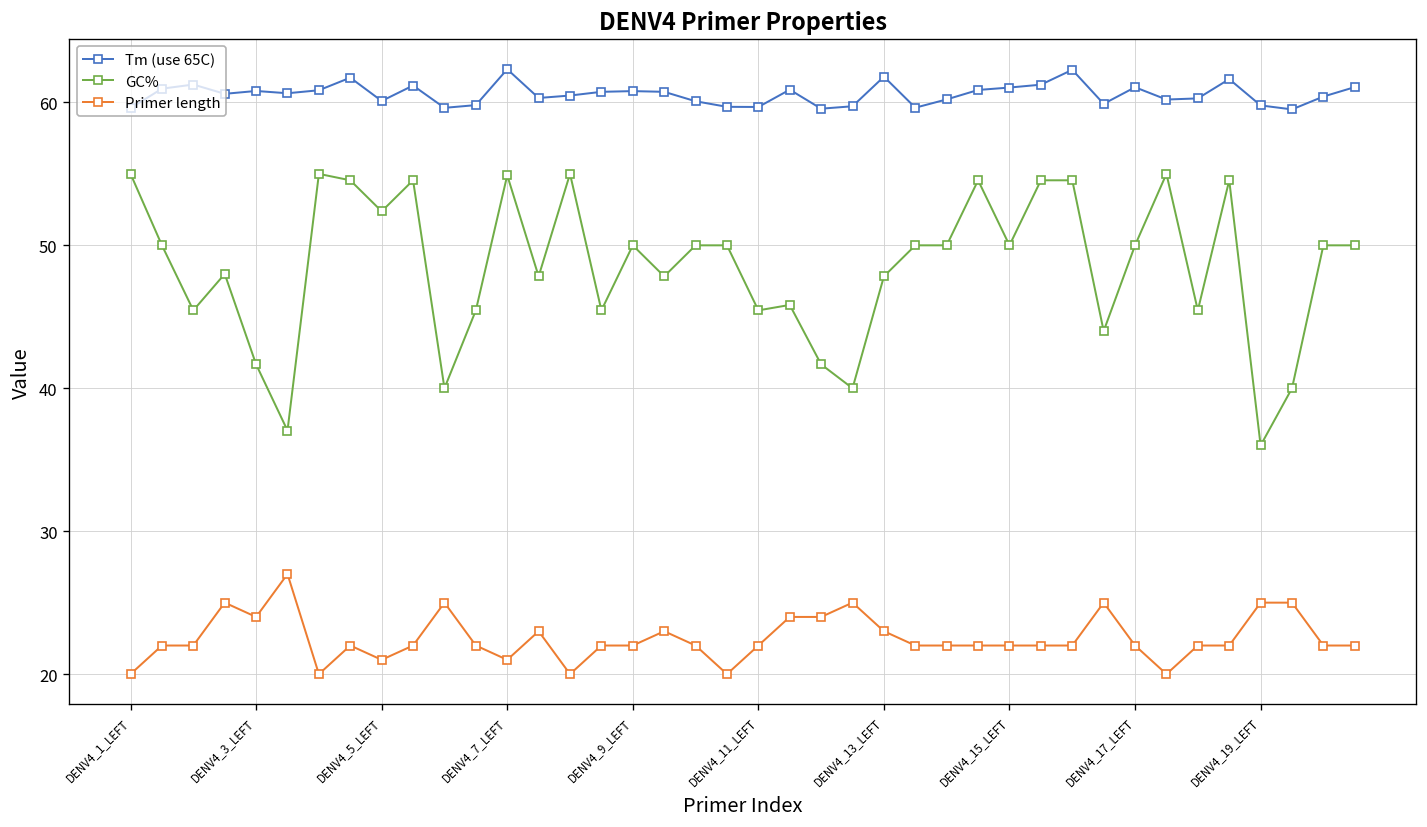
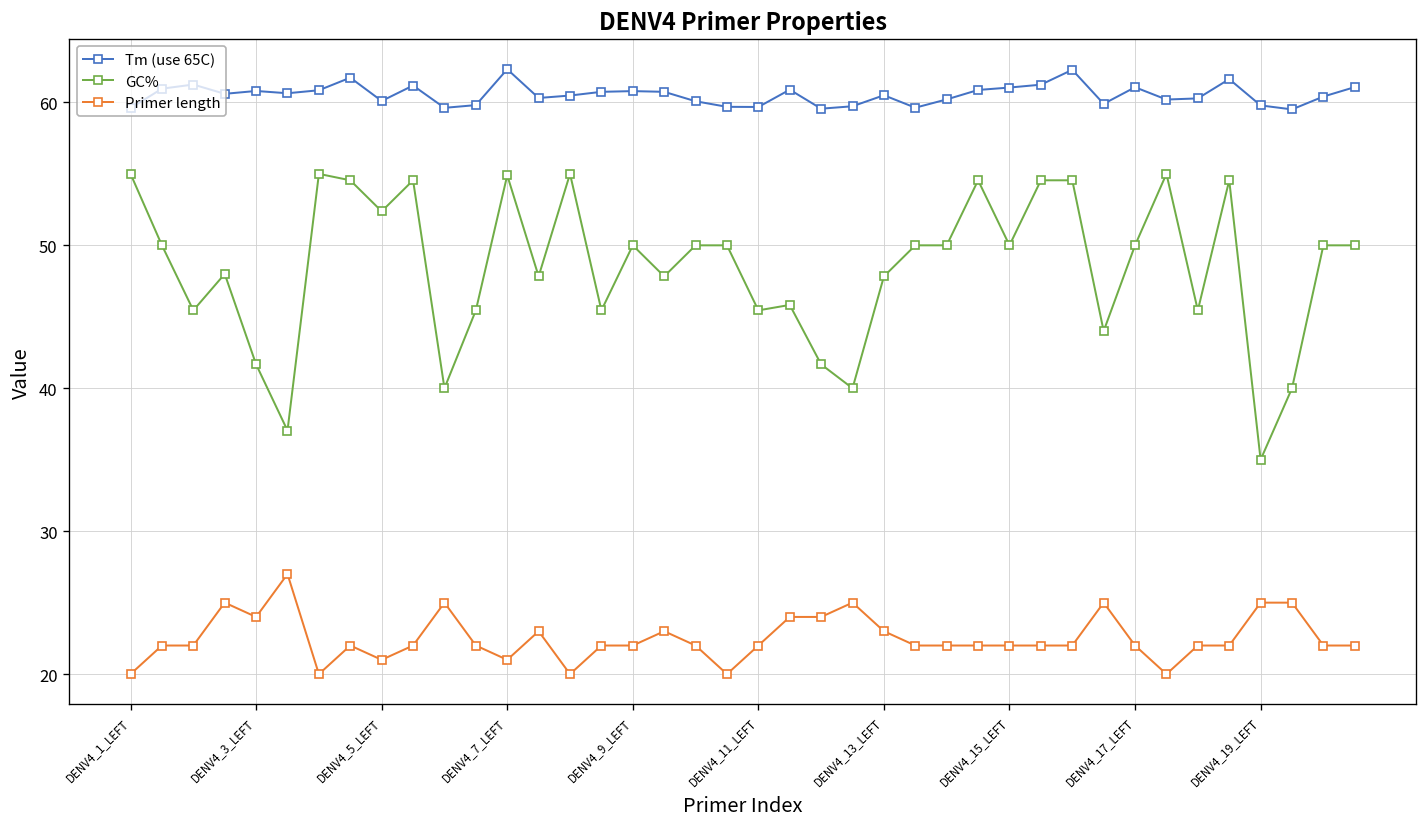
  {
    "Tm (use 65C)": {
      "DENV4_3_LEFT": 60.8,
      "DENV4_5_LEFT": 60.1,
      "DENV4_7_LEFT": 62.3,
      "DENV4_9_LEFT": 60.8,
      "DENV4_11_LEFT": 59.7,
-     "DENV4_13_LEFT": 61.8,
+     "DENV4_13_LEFT": 60.5,
      "DENV4_15_LEFT": 61.0,
      "DENV4_17_LEFT": 61.1,
      "DENV4_19_LEFT": 59.8
    },
    "GC%": {
      "DENV4_1_LEFT": 55,
      "DENV4_3_LEFT": 41.7,
      "DENV4_5_LEFT": 52.4,
      "DENV4_7_LEFT": 55,
      "DENV4_9_LEFT": 50,
      "DENV4_11_LEFT": 45.5,
      "DENV4_13_LEFT": 48,
      "DENV4_15_LEFT": 50,
      "DENV4_17_LEFT": 50,
-     "DENV4_19_LEFT": 36
+     "DENV4_19_LEFT": 35
    },
    "Primer length": {
      "DENV4_1_LEFT": 20.0,
      "DENV4_3_LEFT": 24.0,
      "DENV4_5_LEFT": 21.0,
      "DENV4_7_LEFT": 21.0,
      "DENV4_9_LEFT": 22.0,
      "DENV4_11_LEFT": 22.0,
      "DENV4_13_LEFT": 23.0,
      "DENV4_15_LEFT": 22.0,
      "DENV4_17_LEFT": 22.0,
      "DENV4_19_LEFT": 25.0
    }
  }
